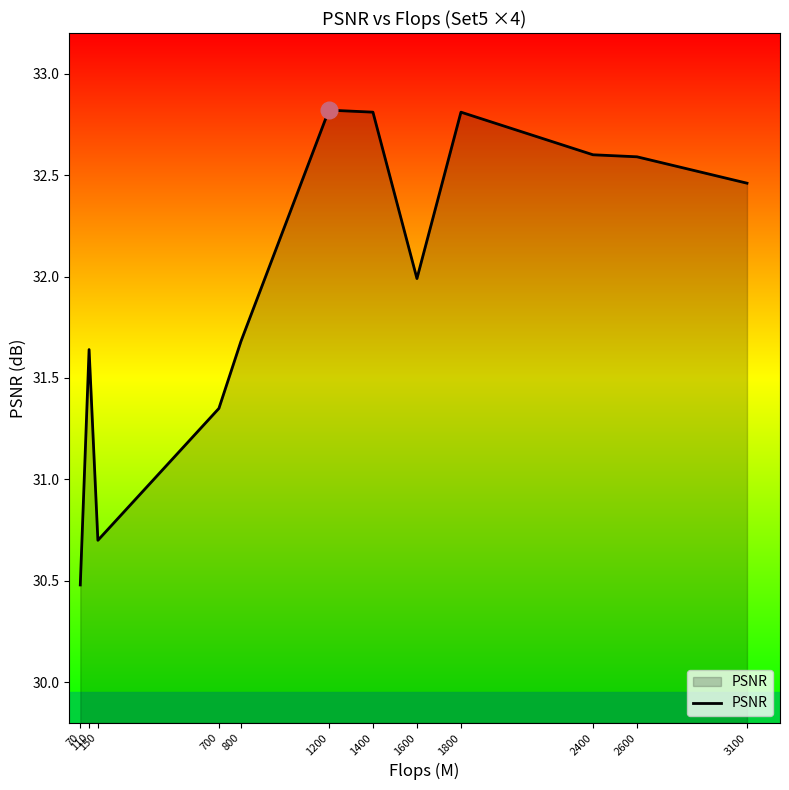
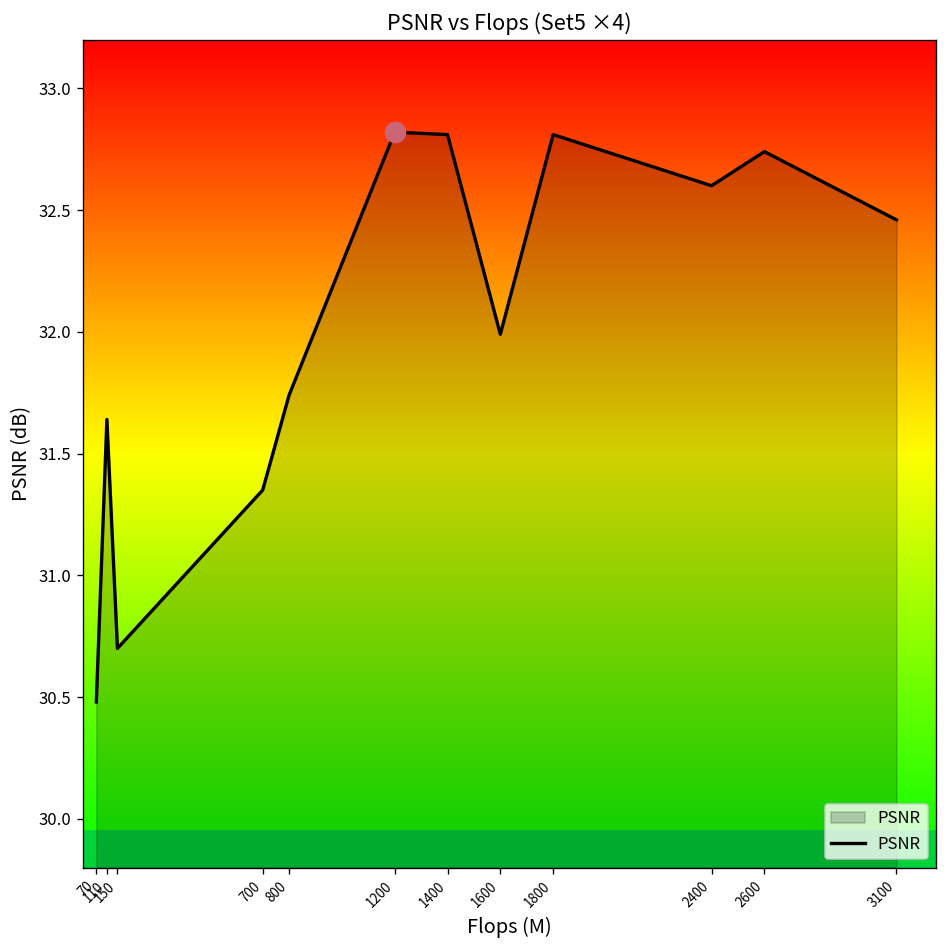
  {
    "PSNR": {
      "70": 30.48,
      "110": 31.64,
      "150": 30.70,
      "700": 31.35,
-     "800": 31.68,
+     "800": 31.74,
      "1400": 32.81,
      "1600": 31.99,
      "1800": 32.81,
      "2400": 32.60,
-     "2600": 32.59,
+     "2600": 32.74,
      "3100": 32.46
    }
  }
